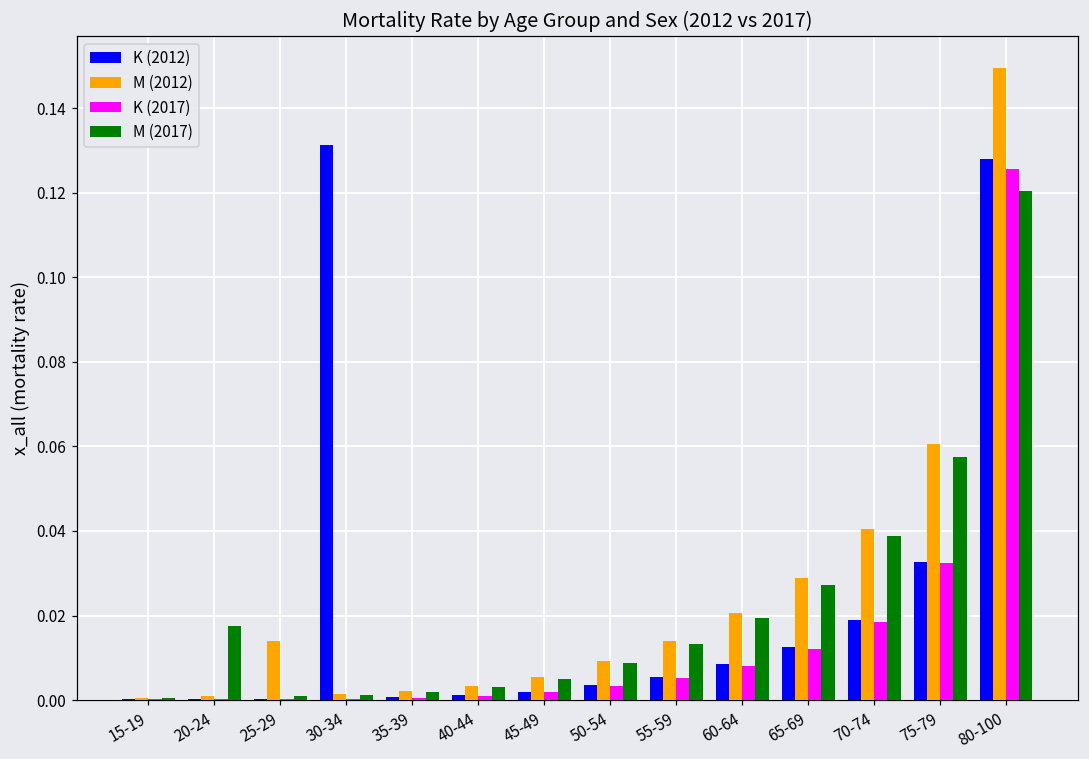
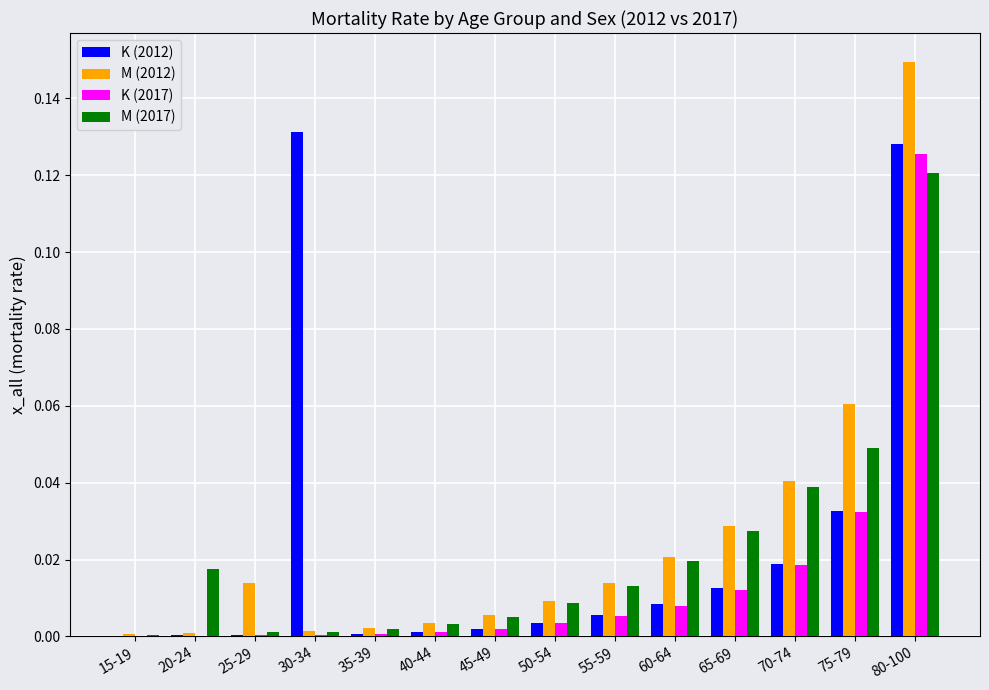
  {
    "K (2012)": {
      "30-34": 0.131,
      "40-44": 0.001,
      "45-49": 0.002,
      "50-54": 0.003,
      "55-59": 0.005,
      "60-64": 0.008,
      "65-69": 0.012,
      "70-74": 0.019,
      "75-79": 0.033,
      "80-100": 0.128
    },
    "M (2012)": {
      "20-24": 0.001,
      "25-29": 0.014,
      "30-34": 0.001,
      "35-39": 0.002,
      "40-44": 0.003,
      "45-49": 0.006,
      "50-54": 0.009,
      "55-59": 0.014,
      "60-64": 0.021,
      "65-69": 0.029,
      "70-74": 0.040,
      "75-79": 0.061,
      "80-100": 0.150
    },
    "K (2017)": {
      "40-44": 0.001,
      "45-49": 0.002,
      "50-54": 0.003,
      "55-59": 0.005,
      "60-64": 0.008,
      "65-69": 0.012,
      "70-74": 0.018,
      "75-79": 0.032,
      "80-100": 0.126
    },
    "M (2017)": {
      "20-24": 0.018,
      "25-29": 0.001,
      "30-34": 0.001,
      "35-39": 0.002,
      "40-44": 0.003,
      "45-49": 0.005,
      "50-54": 0.009,
      "55-59": 0.013,
      "60-64": 0.019,
      "65-69": 0.027,
      "70-74": 0.039,
-     "75-79": 0.057,
+     "75-79": 0.049,
      "80-100": 0.121
    }
  }
